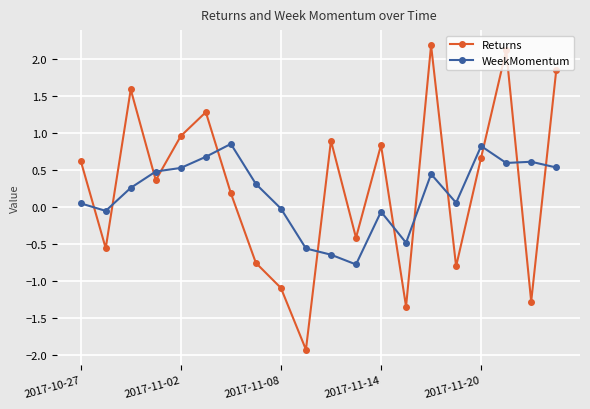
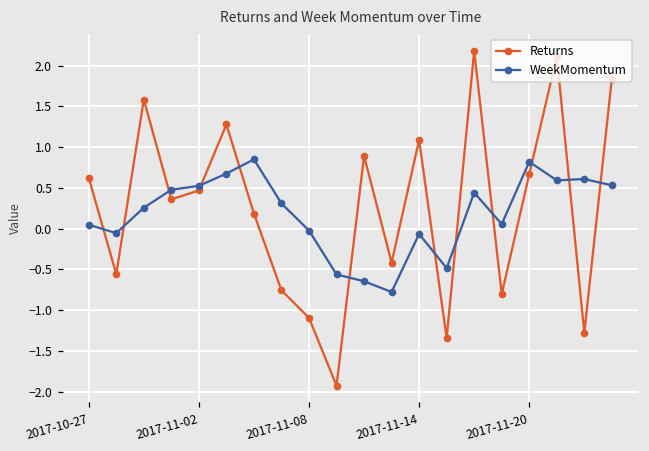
  {
    "Returns": {
      "2017-10-27": 0.6,
-     "2017-11-02": 1.0,
+     "2017-11-02": 0.5,
      "2017-11-08": -1.1,
-     "2017-11-14": 0.8,
+     "2017-11-14": 1.1,
      "2017-11-20": 0.7
    },
    "WeekMomentum": {
      "2017-10-27": 0.0,
      "2017-11-02": 0.5,
      "2017-11-08": 0.0,
      "2017-11-14": -0.1,
      "2017-11-20": 0.8
    }
  }
